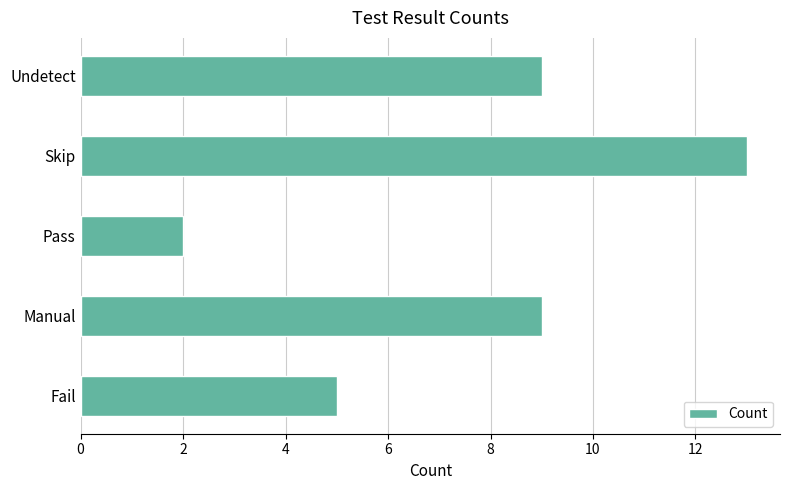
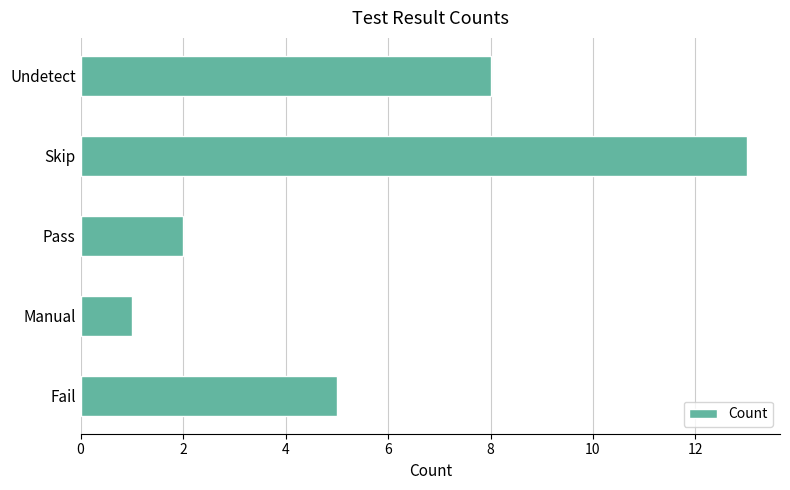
  {
-   "Undetect": 9,
+   "Undetect": 8,
    "Skip": 13,
    "Pass": 2,
-   "Manual": 9,
+   "Manual": 1,
    "Fail": 5
  }
